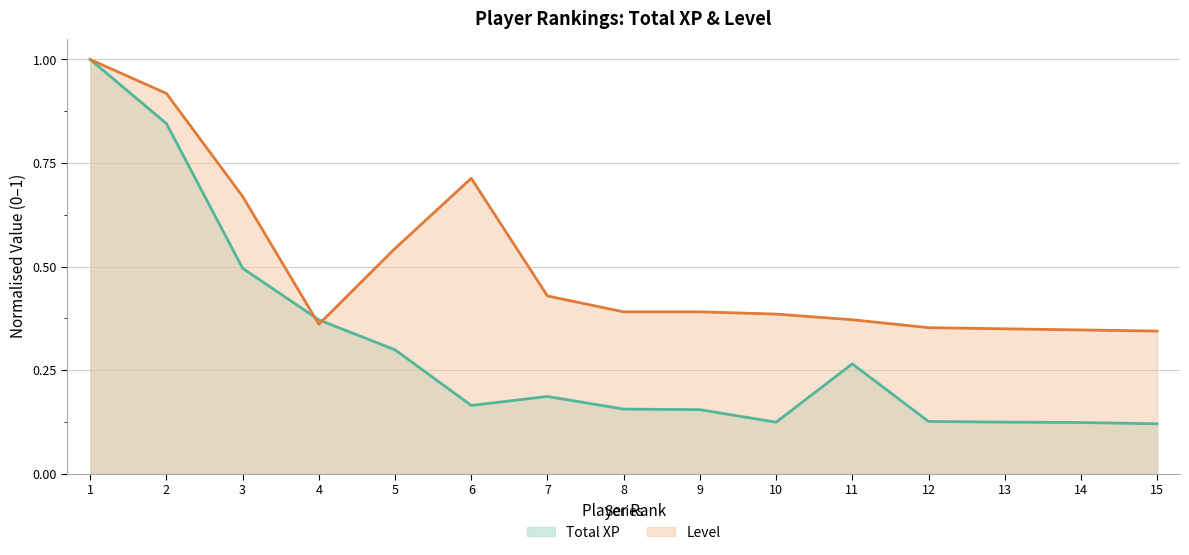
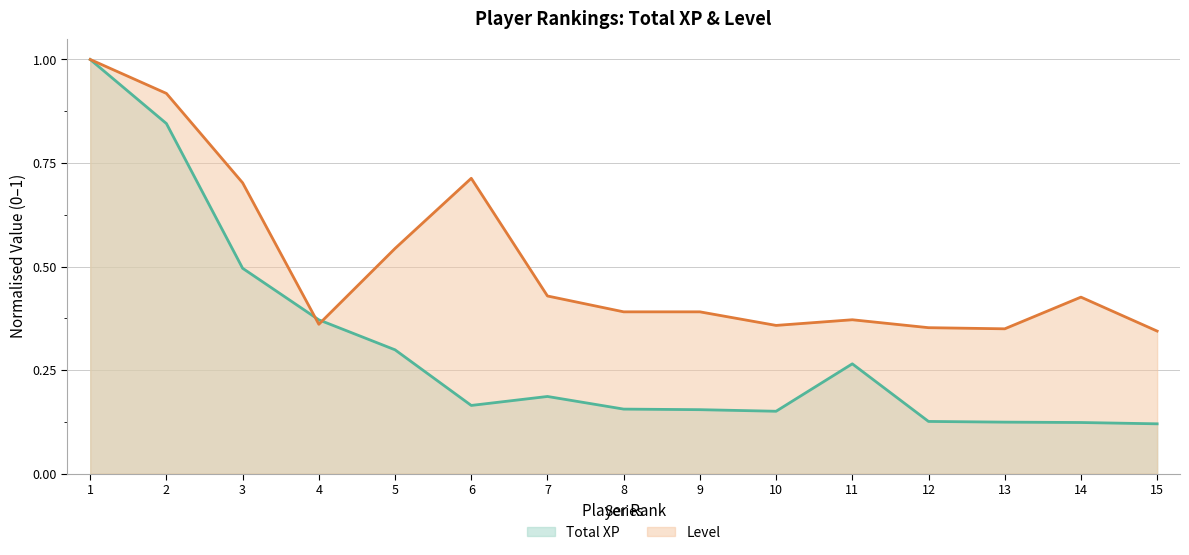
  {
    "Total XP": {
      "2": 0.85,
      "3": 0.50,
      "4": 0.37,
      "5": 0.30,
      "6": 0.16,
      "7": 0.19,
      "8": 0.16,
      "9": 0.15,
-     "10": 0.12,
+     "10": 0.15,
      "11": 0.27,
      "12": 0.13,
      "13": 0.12,
      "14": 0.12,
      "15": 0.12
    },
    "Level": {
      "2": 0.92,
-     "3": 0.67,
+     "3": 0.70,
      "4": 0.36,
      "5": 0.54,
      "6": 0.71,
      "7": 0.43,
      "8": 0.39,
      "9": 0.39,
-     "10": 0.39,
+     "10": 0.36,
      "11": 0.37,
      "12": 0.35,
      "13": 0.35,
-     "14": 0.35,
+     "14": 0.43,
      "15": 0.34
    }
  }
